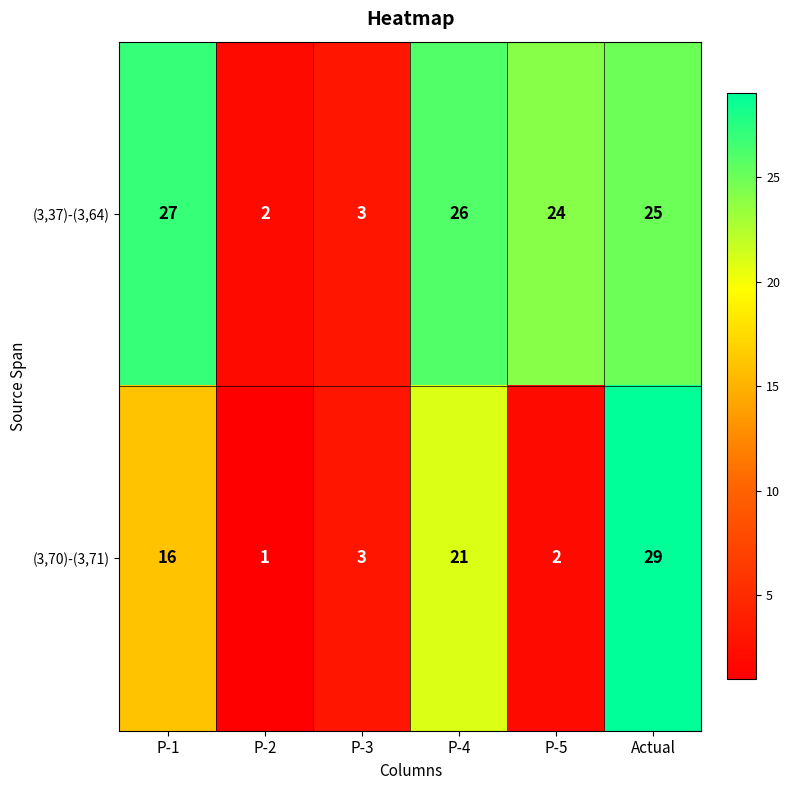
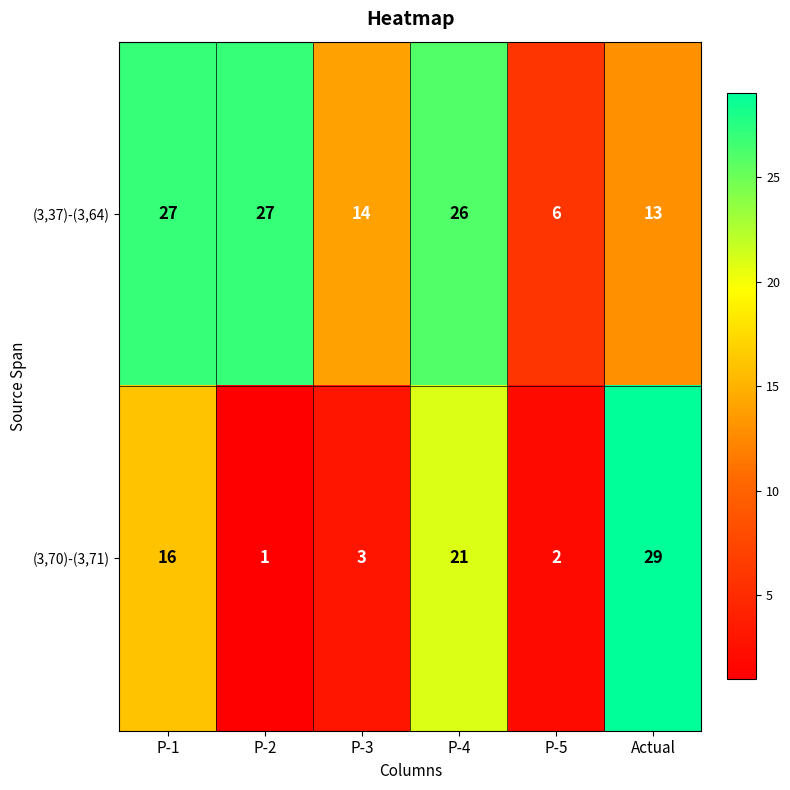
  {
    "(3,37)-(3,64)": {
      "P-1": 27,
-     "P-2": 2,
-     "P-3": 3,
+     "P-2": 27,
+     "P-3": 14,
      "P-4": 26,
-     "P-5": 24,
-     "Actual": 25
+     "P-5": 6,
+     "Actual": 13
    },
    "(3,70)-(3,71)": {
      "P-1": 16,
      "P-2": 1,
      "P-3": 3,
      "P-4": 21,
      "P-5": 2,
      "Actual": 29
    }
  }
